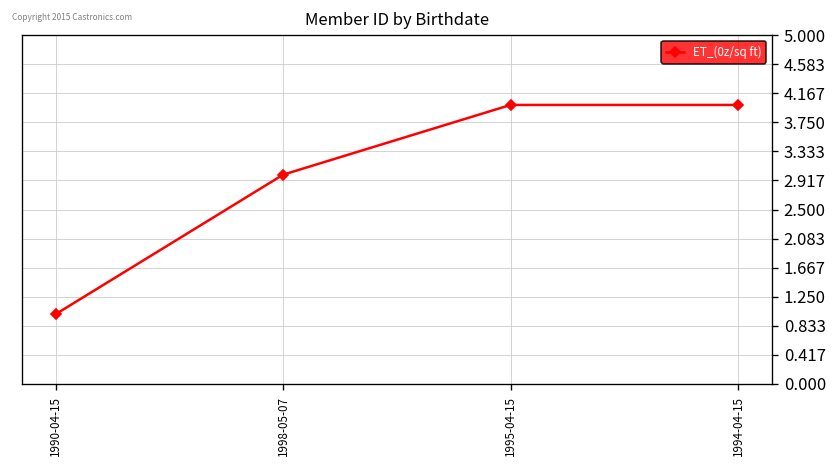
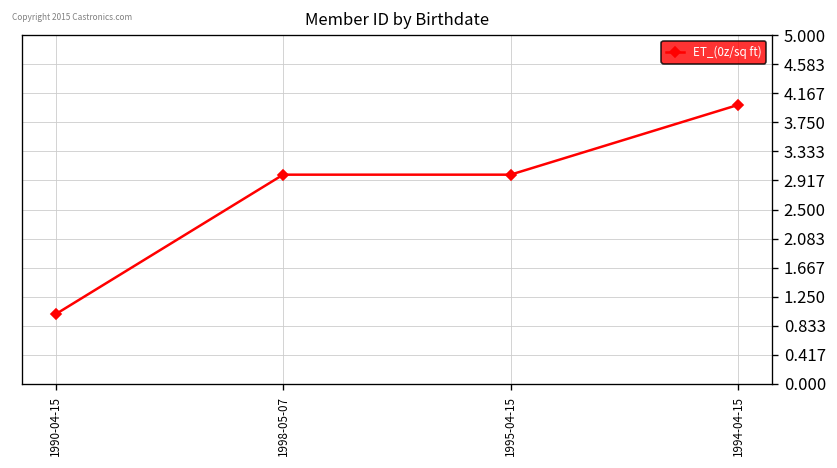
  {
    "1990-04-15": 1,
    "1998-05-07": 3,
-   "1995-04-15": 4,
+   "1995-04-15": 3,
    "1994-04-15": 4
  }
